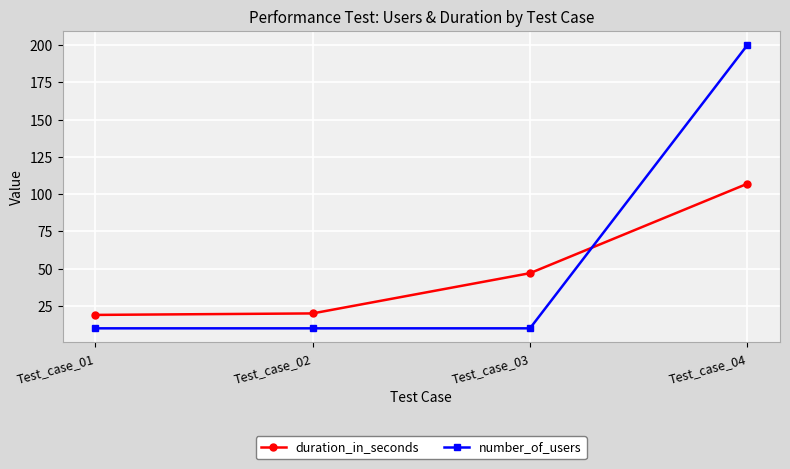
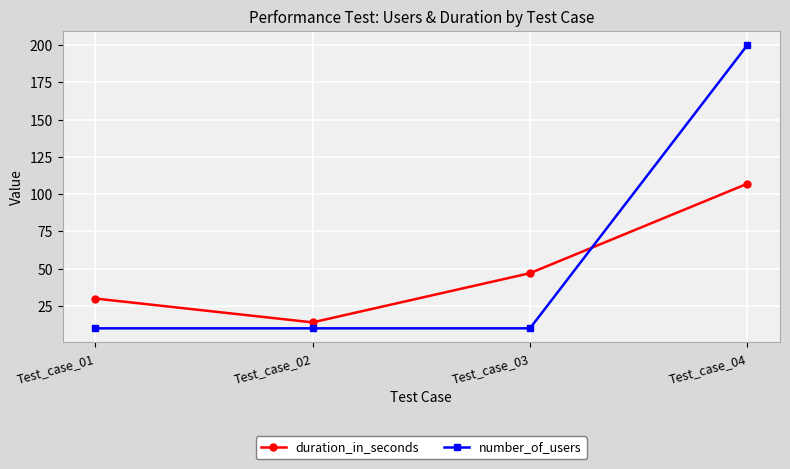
  {
    "duration_in_seconds": {
-     "Test_case_01": 19,
-     "Test_case_02": 20,
+     "Test_case_01": 30,
+     "Test_case_02": 14,
      "Test_case_03": 47,
      "Test_case_04": 107
    },
    "number_of_users": {
      "Test_case_01": 10,
      "Test_case_02": 10,
      "Test_case_03": 10,
      "Test_case_04": 200
    }
  }
